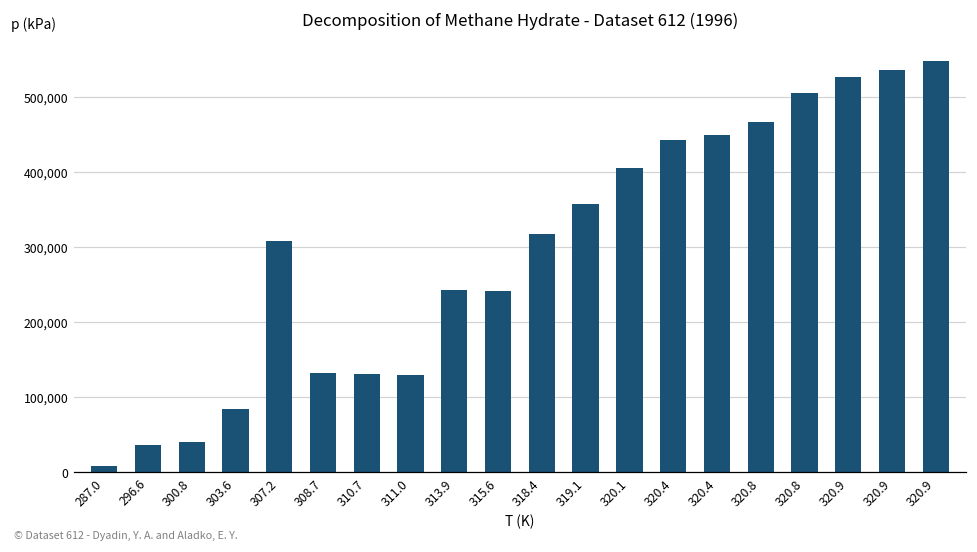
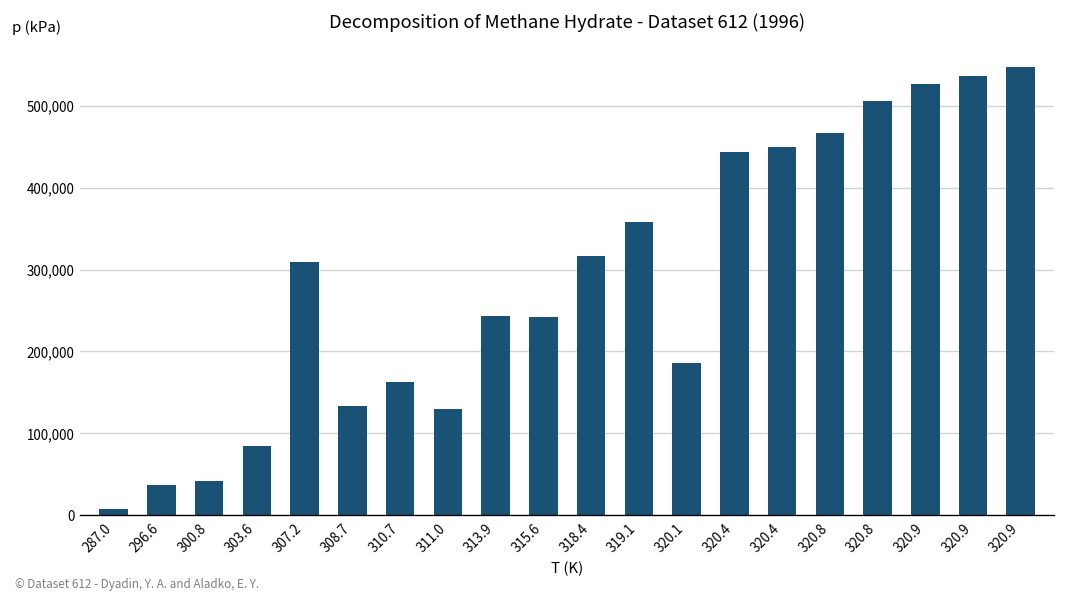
  {
    "287.0": "10,000",
    "296.6": "40,000",
    "300.8": "40,000",
    "303.6": "80,000",
    "307.2": "310,000",
    "308.7": "130,000",
-   "310.7": "130,000",
+   "310.7": "160,000",
    "311.0": "130,000",
    "313.9": "240,000",
    "315.6": "240,000",
    "318.4": "320,000",
    "319.1": "360,000",
-   "320.1": "410,000"
+   "320.1": "190,000"
  }
